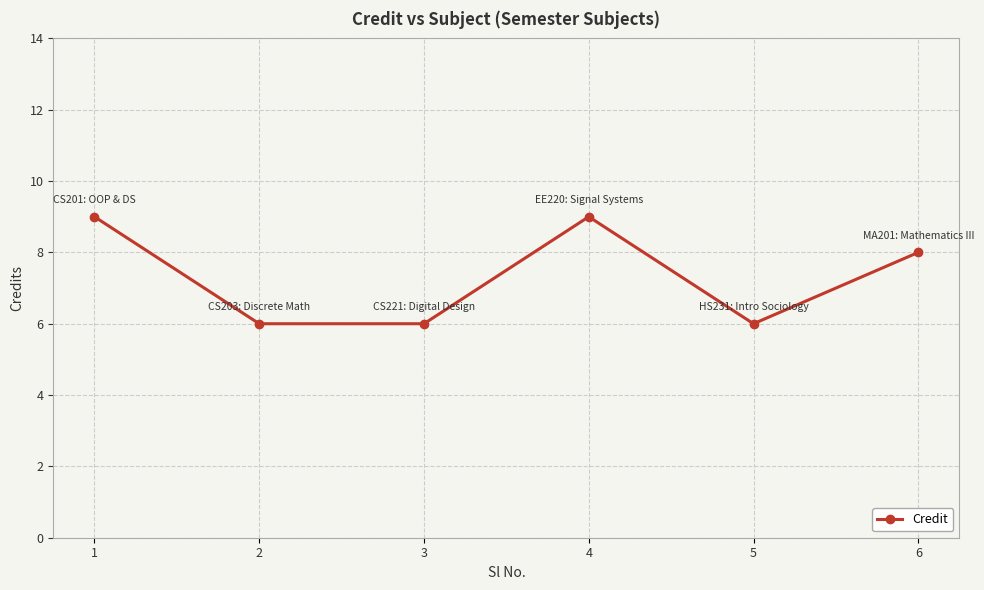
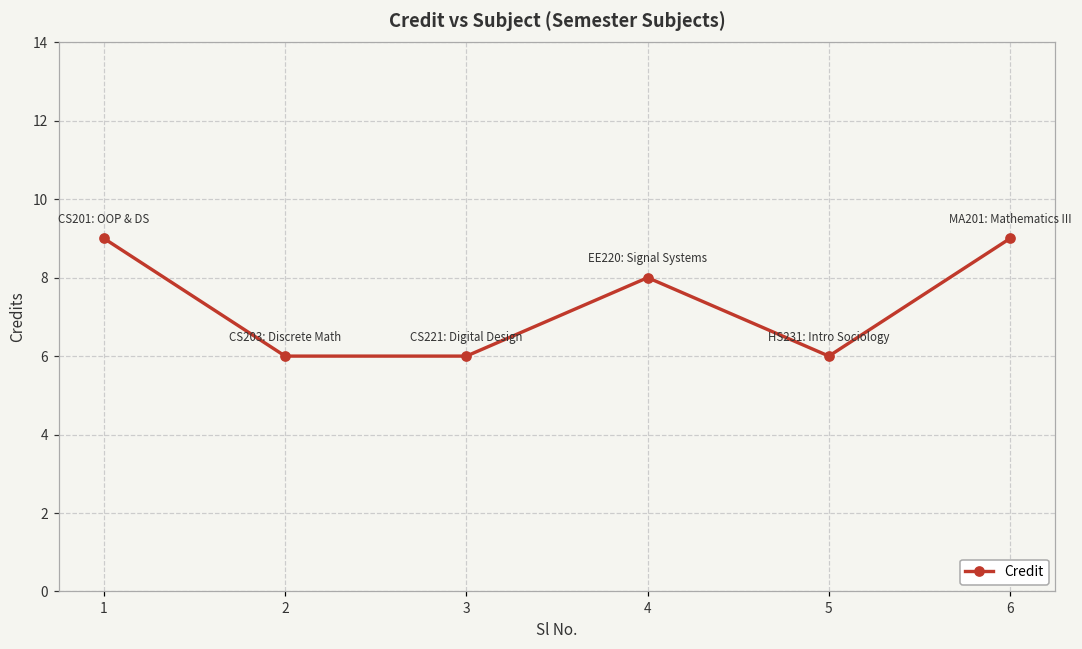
  {
    "1": 9,
    "2": 6,
    "3": 6,
-   "4": 9,
+   "4": 8,
    "5": 6,
-   "6": 8
+   "6": 9
  }
